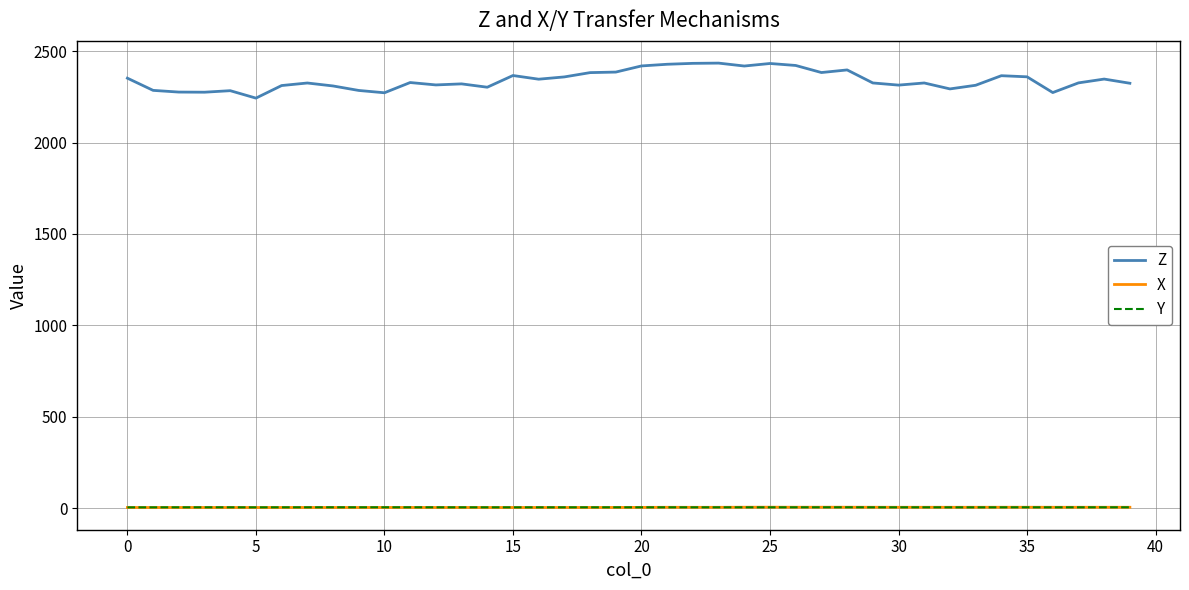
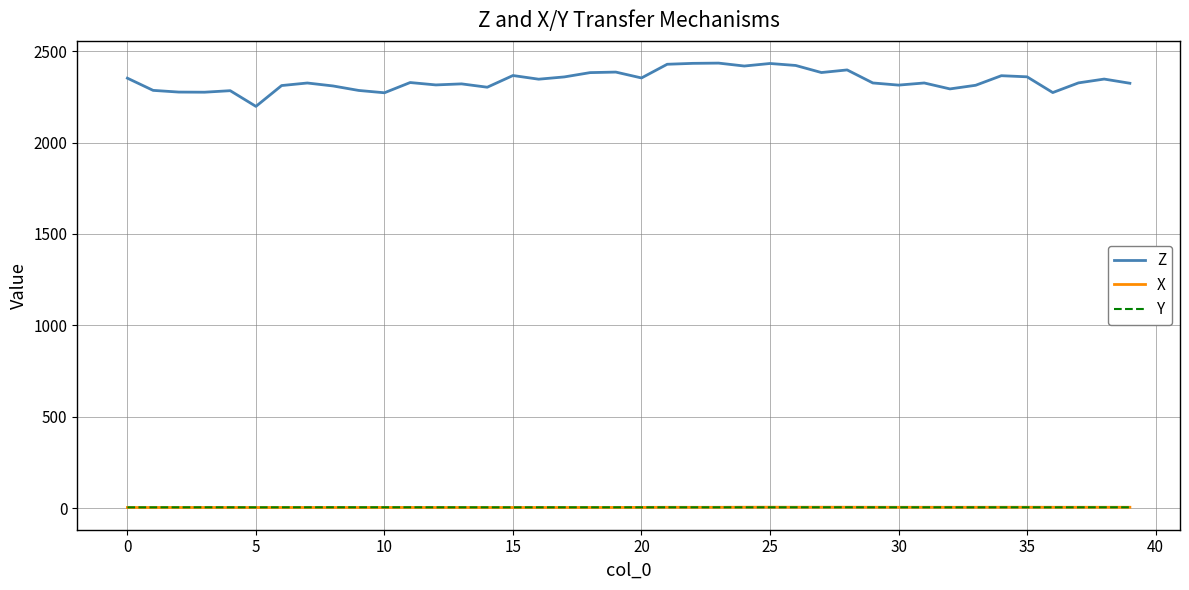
  {
    "Z": {
      "0": 2350,
-     "5": 2240,
+     "5": 2200,
      "10": 2270,
      "15": 2370,
-     "20": 2420,
+     "20": 2350,
      "25": 2430,
      "30": 2310,
      "35": 2360
    }
  }
